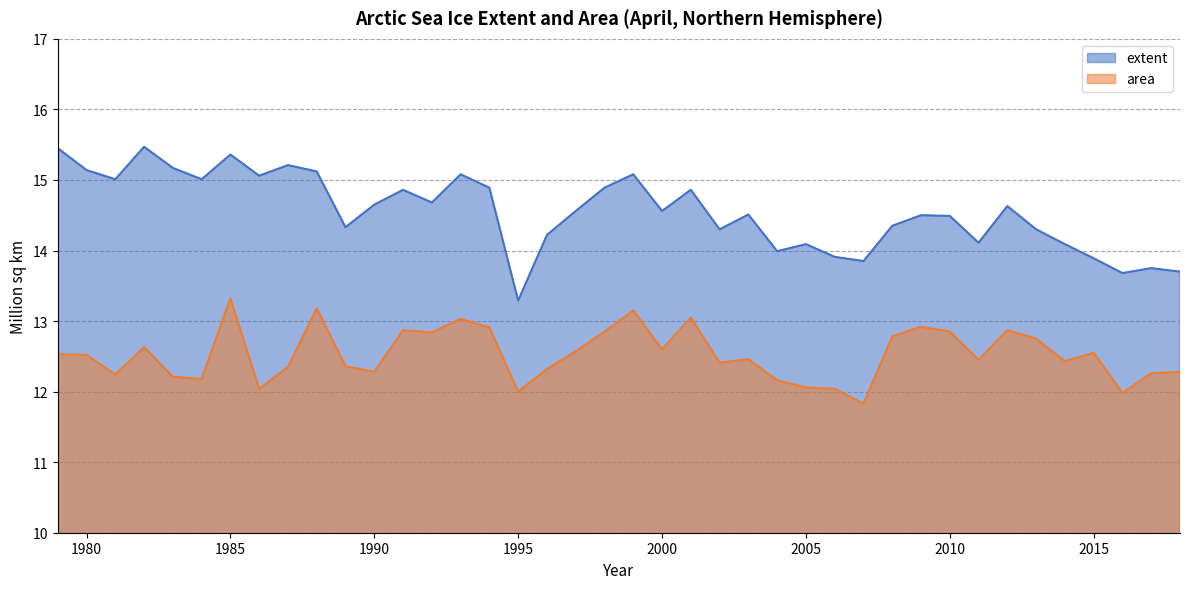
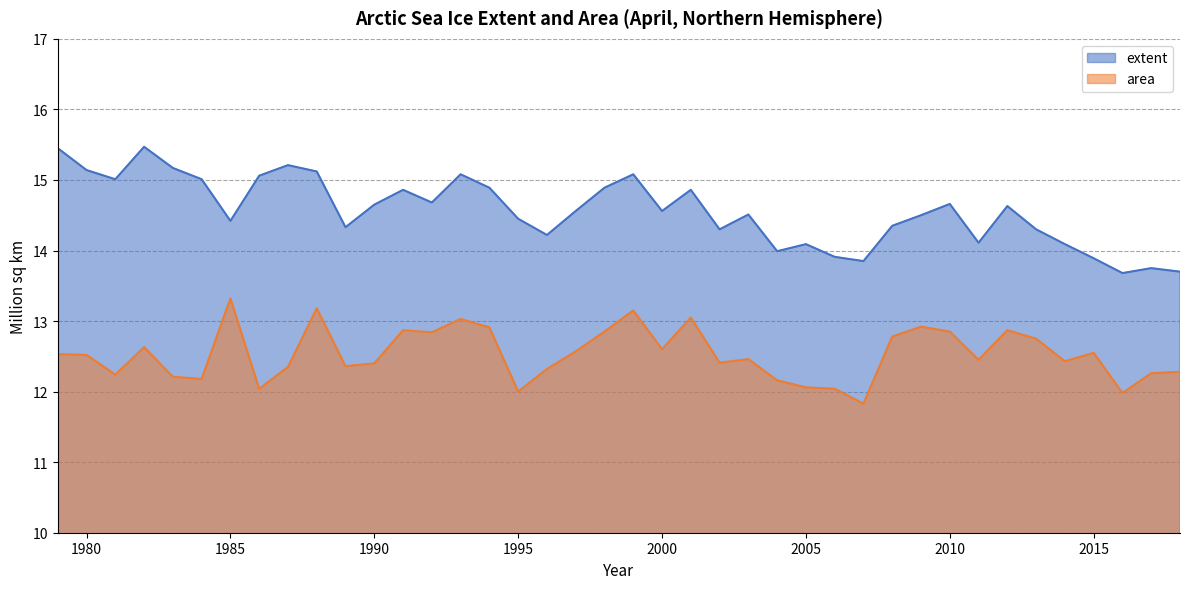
  {
    "extent": {
      "1980": 15.1,
-     "1985": 15.4,
+     "1985": 14.4,
      "1990": 14.7,
-     "1995": 13.3,
+     "1995": 14.5,
      "2000": 14.6,
      "2005": 14.1,
-     "2010": 14.5,
+     "2010": 14.7,
      "2015": 13.9
    },
    "area": {
      "1980": 12.5,
      "1985": 13.3,
-     "1990": 12.3,
+     "1990": 12.4,
      "1995": 12.0,
      "2000": 12.6,
      "2005": 12.1,
      "2010": 12.9,
      "2015": 12.6
    }
  }
